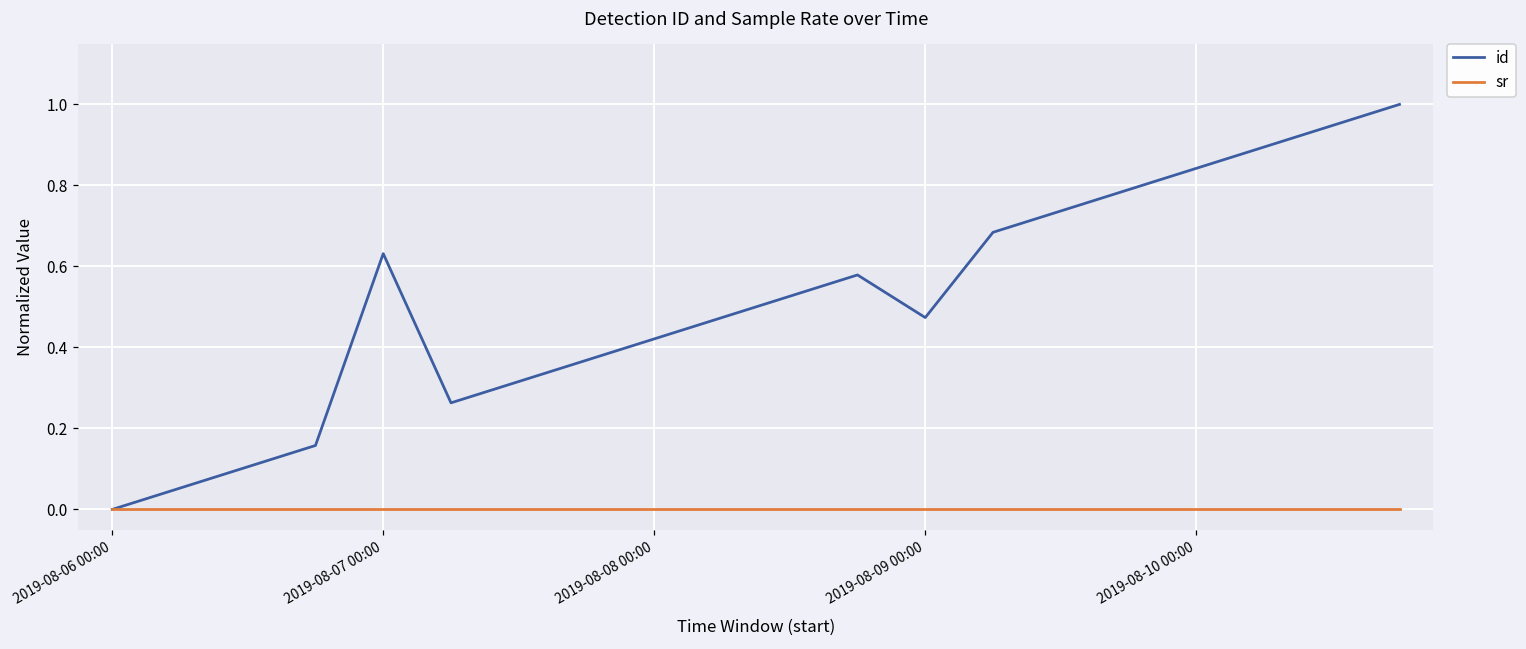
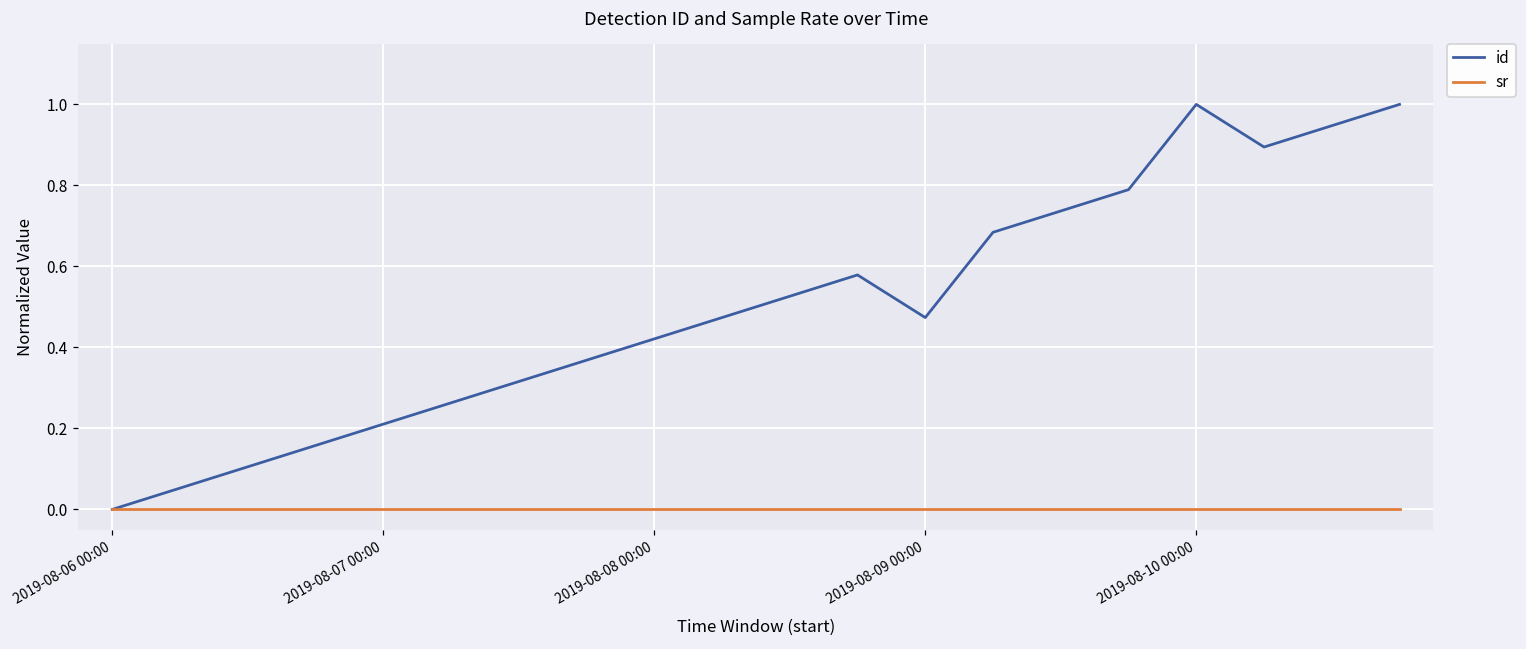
  {
    "id": {
-     "2019-08-07 00:00": 0.63,
+     "2019-08-07 00:00": 0.21,
      "2019-08-08 00:00": 0.42,
      "2019-08-09 00:00": 0.47,
-     "2019-08-10 00:00": 0.84
+     "2019-08-10 00:00": 1.00
    },
    "sr": {
      "2019-08-07 00:00": 0.00,
      "2019-08-08 00:00": 0.00,
      "2019-08-09 00:00": 0.00,
      "2019-08-10 00:00": 0.00
    }
  }
